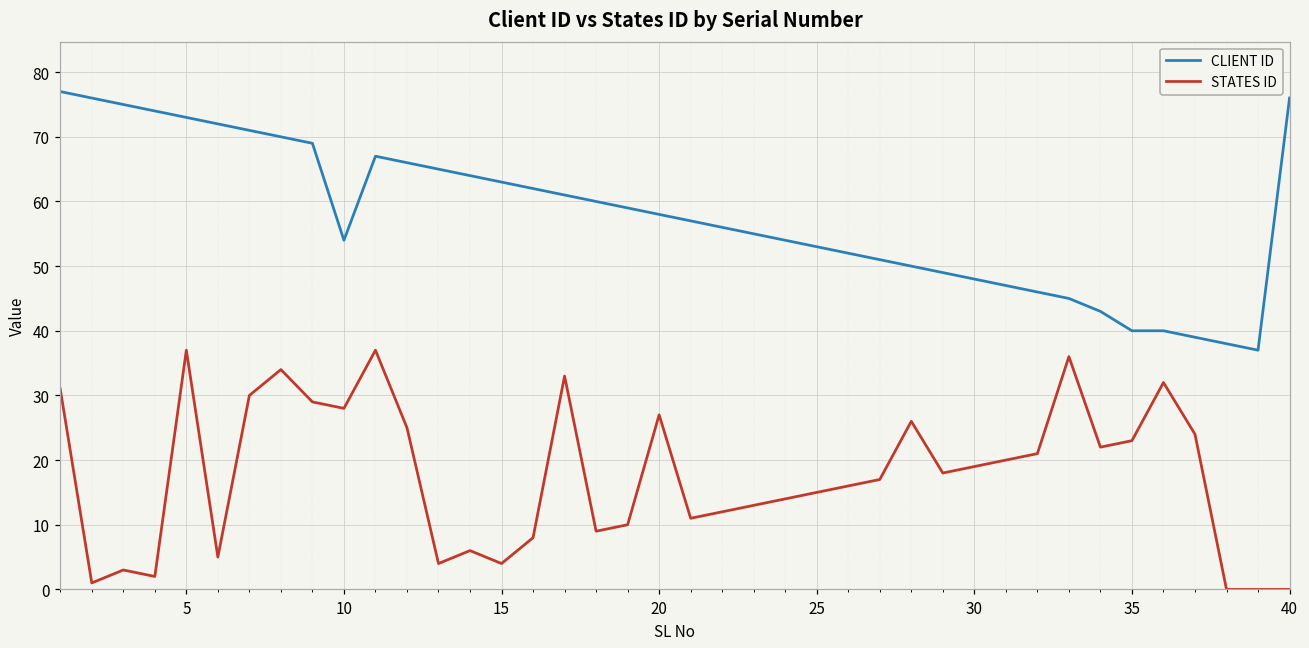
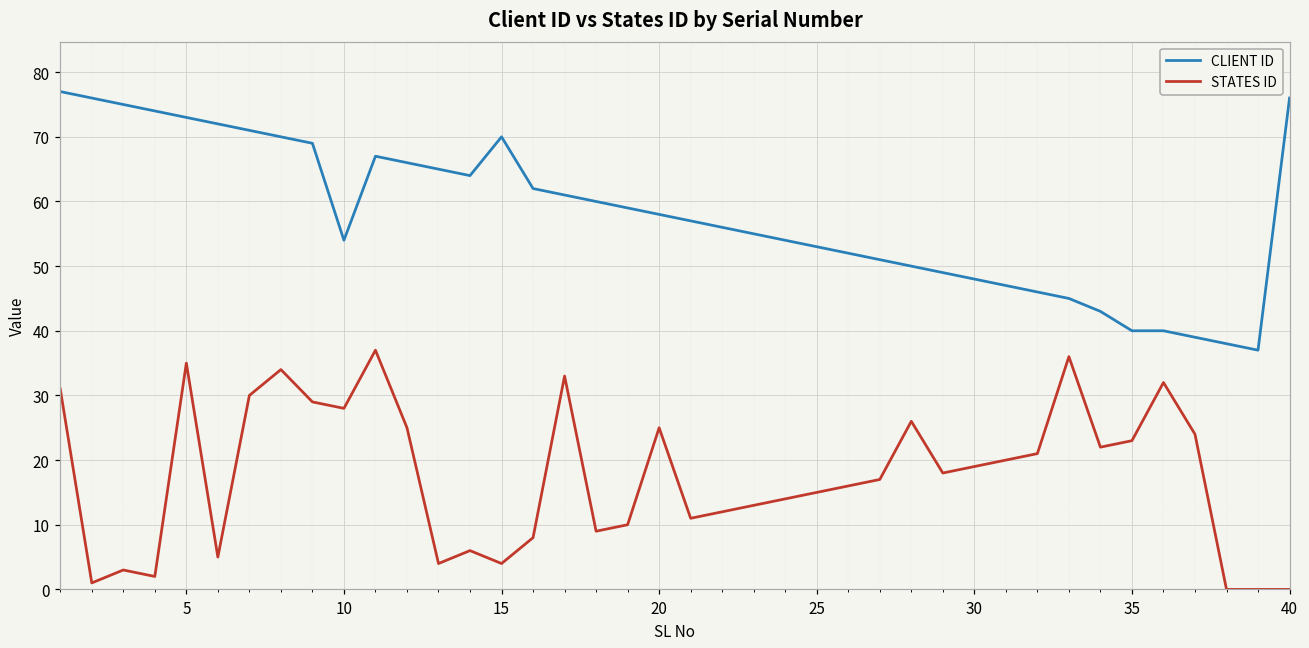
  {
    "CLIENT ID": {
      "5": 73,
      "10": 54,
-     "15": 63,
+     "15": 70,
      "20": 58,
      "25": 53,
      "30": 48,
      "35": 40,
      "40": 76
    },
    "STATES ID": {
-     "5": 37,
+     "5": 35,
      "10": 28,
      "15": 4,
-     "20": 27,
+     "20": 25,
      "25": 15,
      "30": 19,
      "35": 23,
      "40": 0
    }
  }
